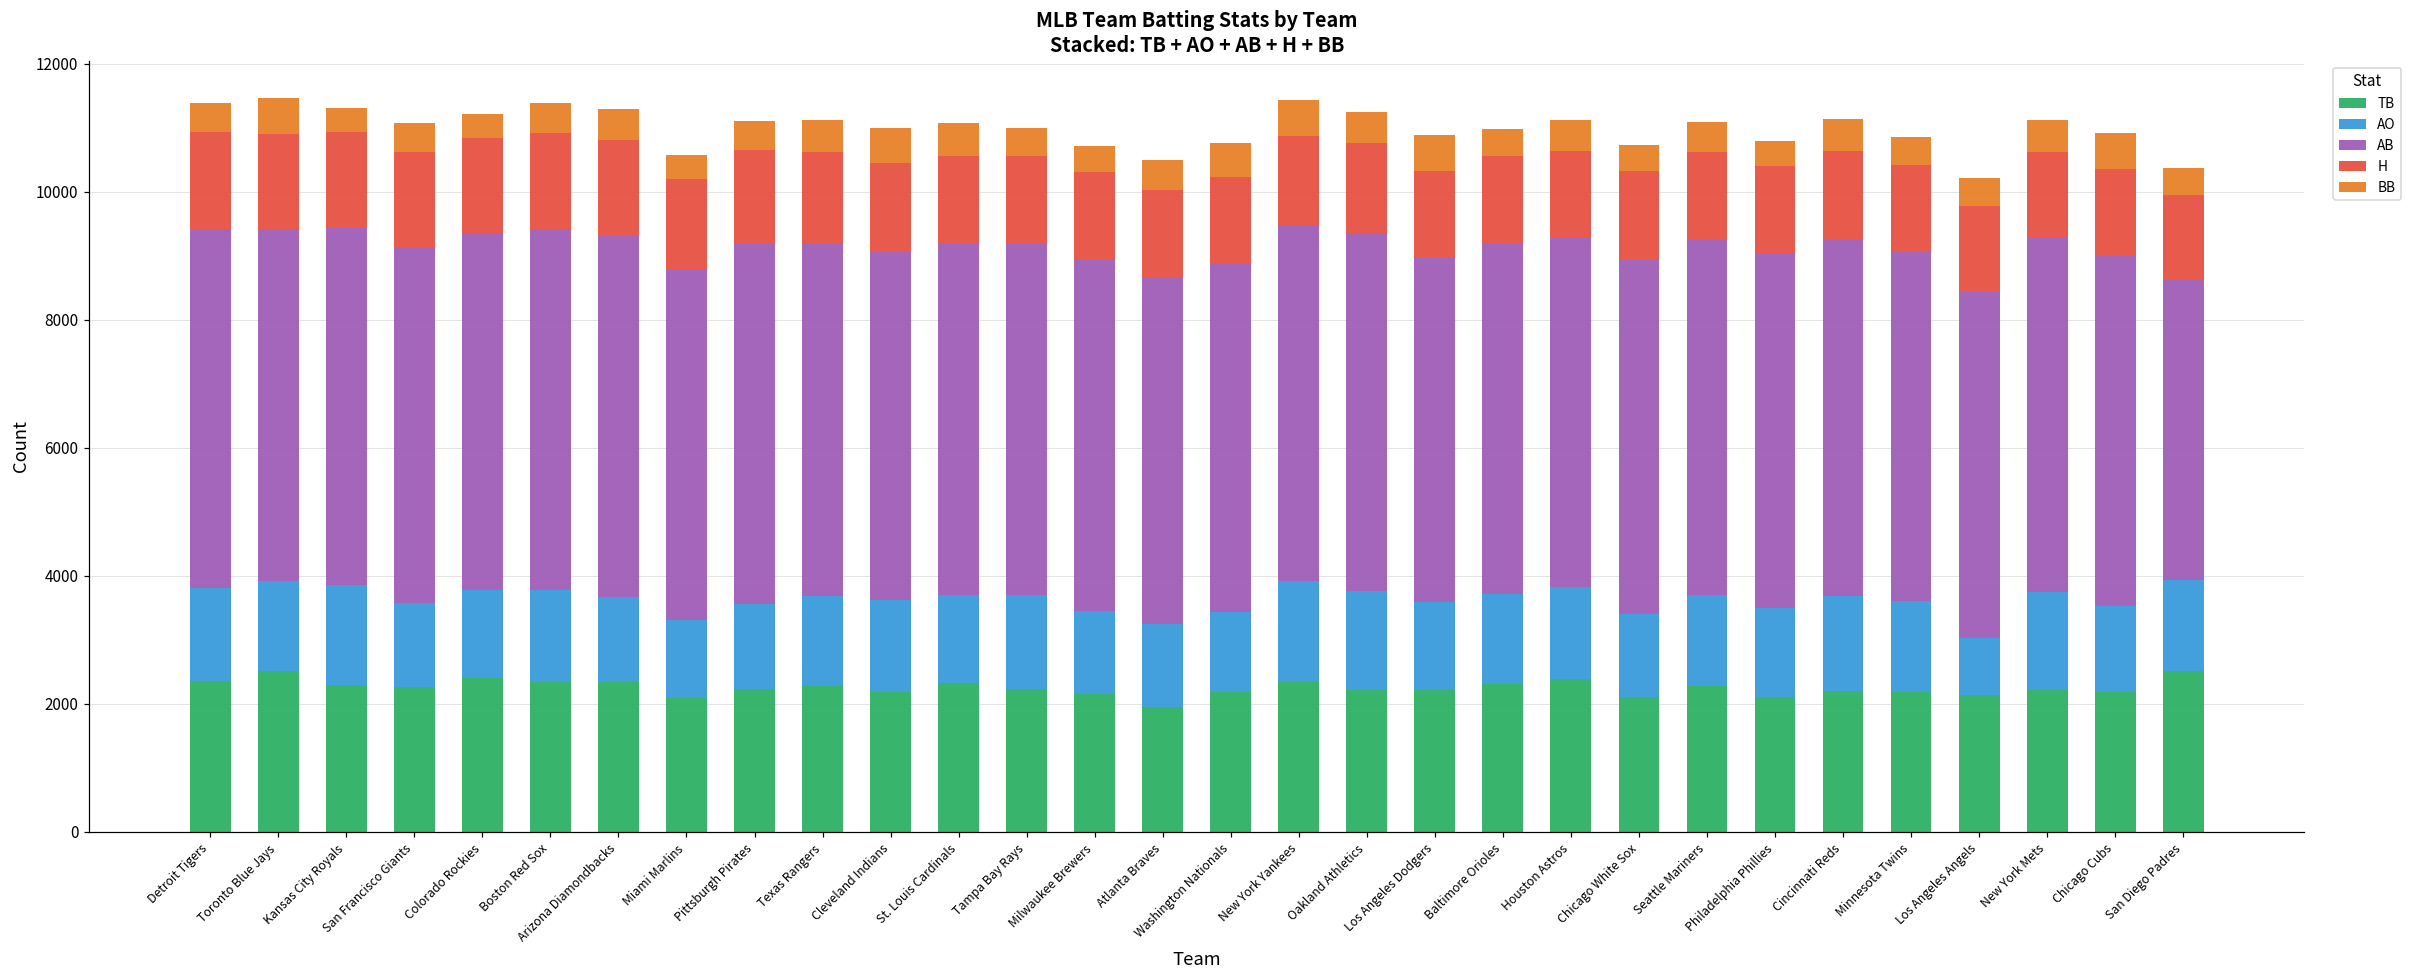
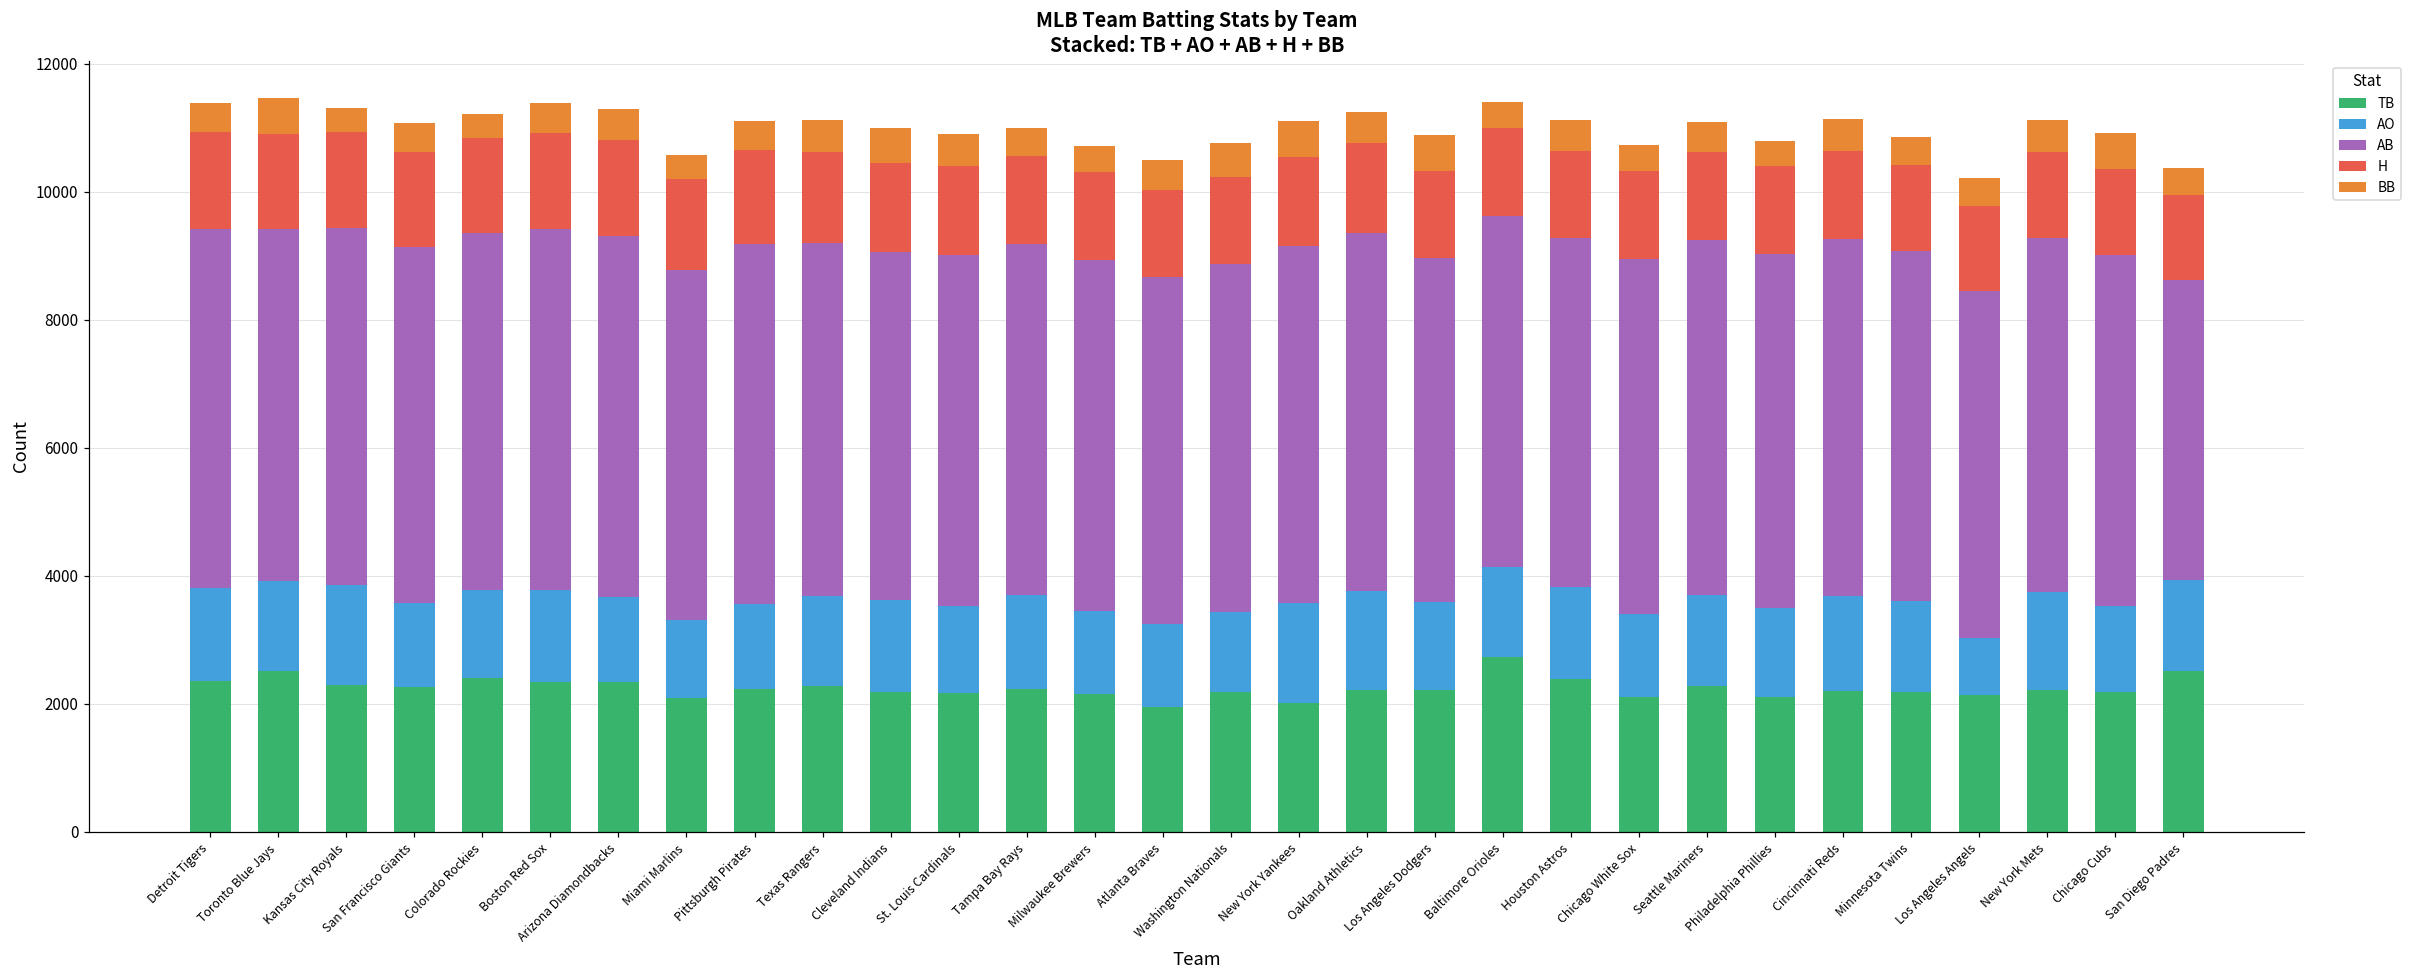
  {
    "TB": {
      "Detroit Tigers": 2400,
      "Toronto Blue Jays": 2500,
      "Kansas City Royals": 2300,
      "San Francisco Giants": 2300,
      "Colorado Rockies": 2400,
      "Boston Red Sox": 2300,
      "Arizona Diamondbacks": 2300,
      "Miami Marlins": 2100,
      "Pittsburgh Pirates": 2200,
      "Texas Rangers": 2300,
      "Cleveland Indians": 2200,
-     "St. Louis Cardinals": 2300,
+     "St. Louis Cardinals": 2200,
      "Tampa Bay Rays": 2200,
      "Milwaukee Brewers": 2200,
      "Atlanta Braves": 1900,
      "Washington Nationals": 2200,
-     "New York Yankees": 2300,
+     "New York Yankees": 2000,
      "Oakland Athletics": 2200,
      "Los Angeles Dodgers": 2200,
-     "Baltimore Orioles": 2300,
+     "Baltimore Orioles": 2700,
      "Houston Astros": 2400,
      "Chicago White Sox": 2100,
      "Seattle Mariners": 2300,
      "Philadelphia Phillies": 2100,
      "Cincinnati Reds": 2200,
      "Minnesota Twins": 2200,
      "Los Angeles Angels": 2100,
      "New York Mets": 2200,
      "Chicago Cubs": 2200,
      "San Diego Padres": 2500
    },
    "AO": {
      "Detroit Tigers": 1500,
      "Toronto Blue Jays": 1400,
      "Kansas City Royals": 1600,
      "San Francisco Giants": 1300,
      "Colorado Rockies": 1400,
      "Boston Red Sox": 1400,
      "Arizona Diamondbacks": 1300,
      "Miami Marlins": 1200,
      "Pittsburgh Pirates": 1300,
      "Texas Rangers": 1400,
      "Cleveland Indians": 1400,
      "St. Louis Cardinals": 1400,
      "Tampa Bay Rays": 1500,
      "Milwaukee Brewers": 1300,
      "Atlanta Braves": 1300,
      "Washington Nationals": 1300,
      "New York Yankees": 1600,
      "Oakland Athletics": 1500,
      "Los Angeles Dodgers": 1400,
      "Baltimore Orioles": 1400,
      "Houston Astros": 1400,
      "Chicago White Sox": 1300,
      "Seattle Mariners": 1400,
      "Philadelphia Phillies": 1400,
      "Cincinnati Reds": 1500,
      "Minnesota Twins": 1400,
      "Los Angeles Angels": 900,
      "New York Mets": 1500,
      "Chicago Cubs": 1300,
      "San Diego Padres": 1400
    },
    "AB": {
      "Detroit Tigers": 5600,
      "Toronto Blue Jays": 5500,
      "Kansas City Royals": 5600,
      "San Francisco Giants": 5600,
      "Colorado Rockies": 5600,
      "Boston Red Sox": 5600,
      "Arizona Diamondbacks": 5600,
      "Miami Marlins": 5500,
      "Pittsburgh Pirates": 5600,
      "Texas Rangers": 5500,
      "Cleveland Indians": 5400,
      "St. Louis Cardinals": 5500,
      "Tampa Bay Rays": 5500,
      "Milwaukee Brewers": 5500,
      "Atlanta Braves": 5400,
      "Washington Nationals": 5400,
      "New York Yankees": 5600,
      "Oakland Athletics": 5600,
      "Los Angeles Dodgers": 5400,
      "Baltimore Orioles": 5500,
      "Houston Astros": 5500,
      "Chicago White Sox": 5500,
      "Seattle Mariners": 5500,
      "Philadelphia Phillies": 5500,
      "Cincinnati Reds": 5600,
      "Minnesota Twins": 5500,
      "Los Angeles Angels": 5400,
      "New York Mets": 5500,
      "Chicago Cubs": 5500,
      "San Diego Padres": 4700
    }
  }
